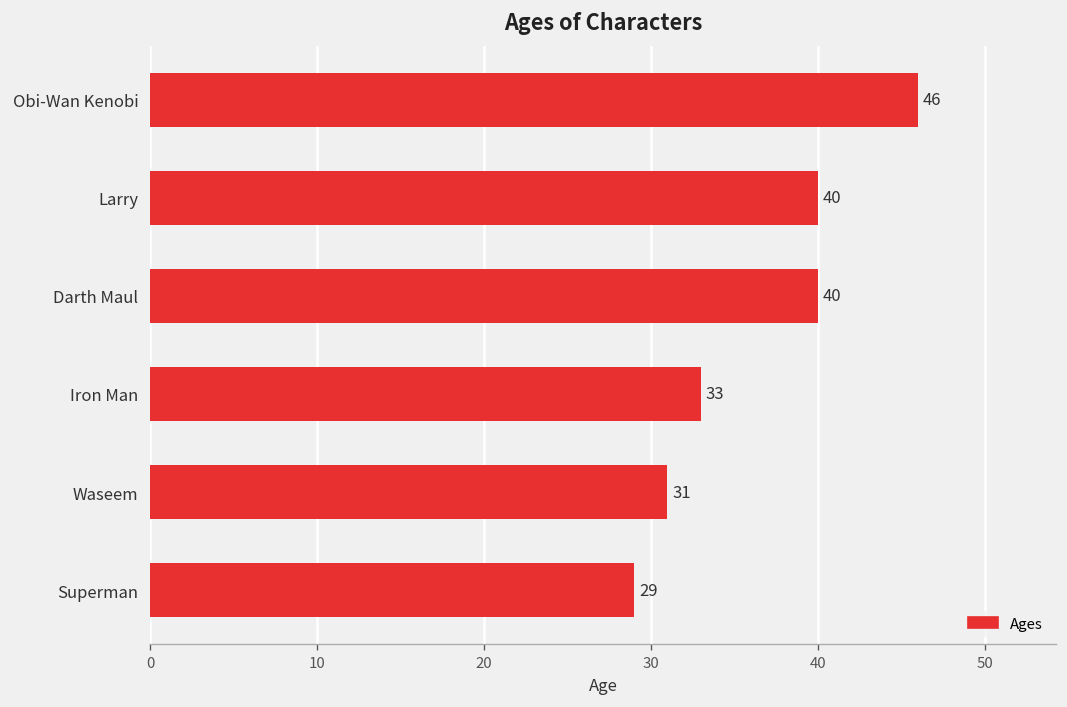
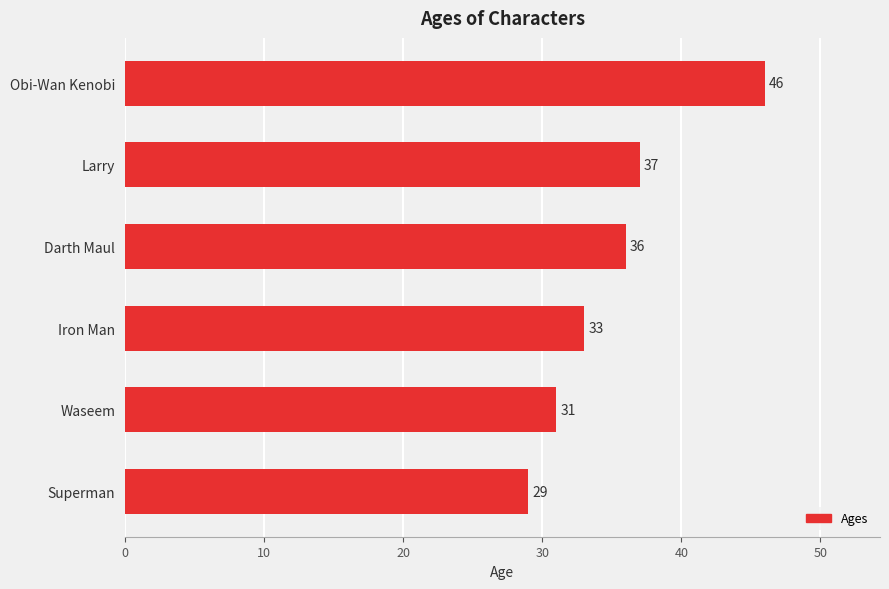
  {
    "Obi-Wan Kenobi": 46,
-   "Larry": 40,
-   "Darth Maul": 40,
+   "Larry": 37,
+   "Darth Maul": 36,
    "Iron Man": 33,
    "Waseem": 31,
    "Superman": 29
  }
